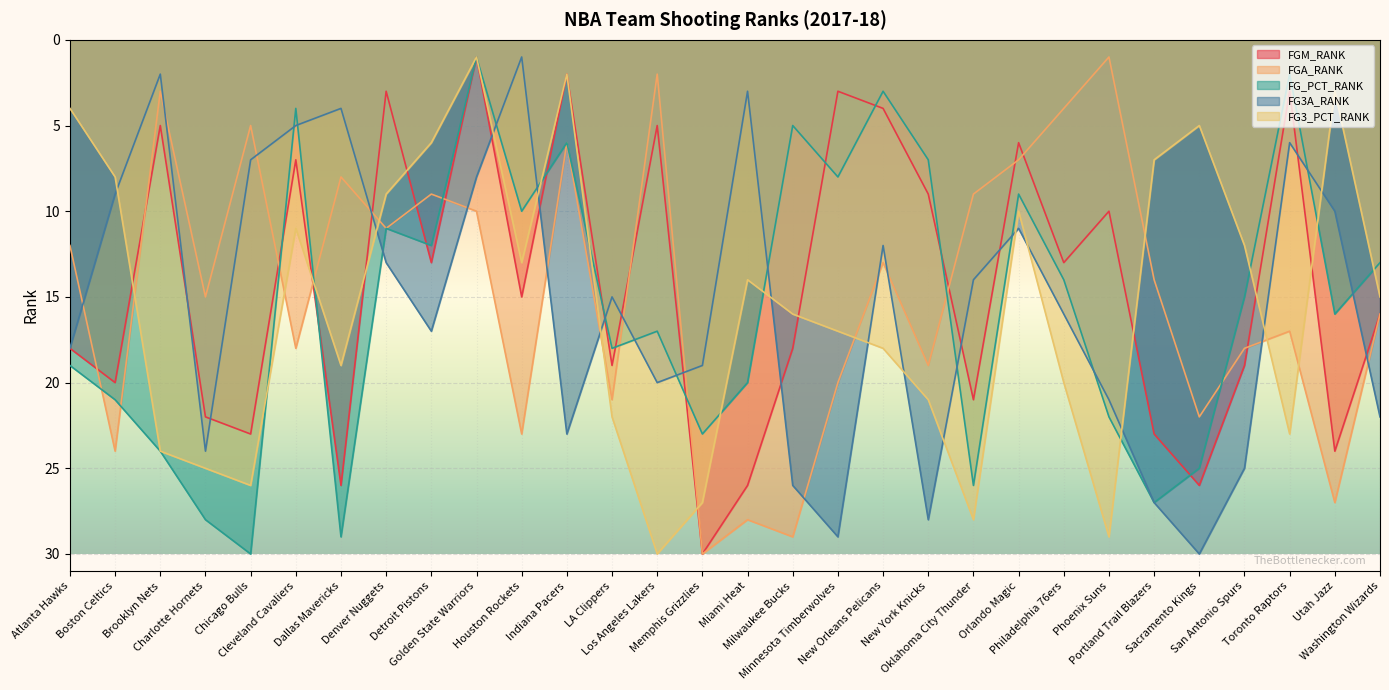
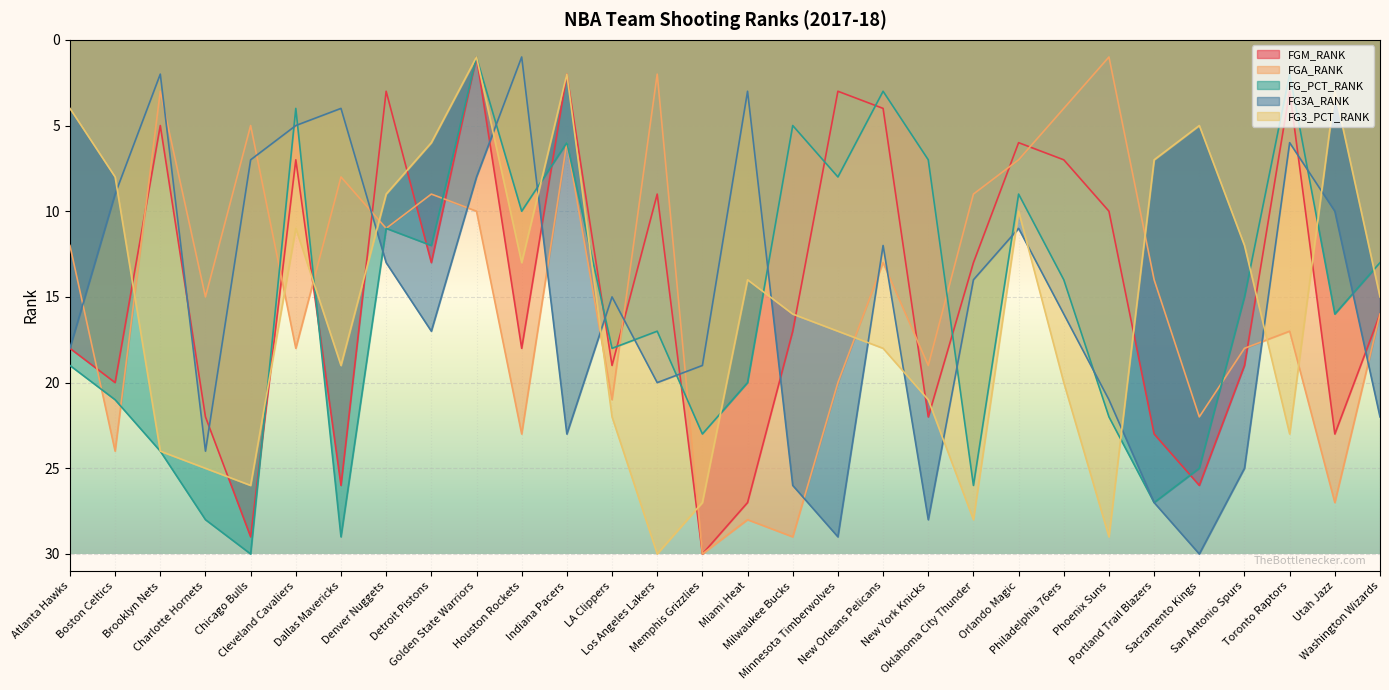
  {
    "FGM_RANK": {
      "Boston Celtics": 20,
      "Brooklyn Nets": 5,
      "Charlotte Hornets": 22,
-     "Chicago Bulls": 23,
+     "Chicago Bulls": 29,
      "Cleveland Cavaliers": 7,
      "Dallas Mavericks": 26,
      "Denver Nuggets": 3,
      "Detroit Pistons": 13,
-     "Houston Rockets": 15,
+     "Houston Rockets": 18,
      "LA Clippers": 19,
-     "Los Angeles Lakers": 5,
-     "Miami Heat": 26,
-     "Milwaukee Bucks": 18,
+     "Los Angeles Lakers": 9,
+     "Miami Heat": 27,
+     "Milwaukee Bucks": 17,
      "Minnesota Timberwolves": 3,
      "New Orleans Pelicans": 4,
-     "New York Knicks": 9,
-     "Oklahoma City Thunder": 21,
+     "New York Knicks": 22,
+     "Oklahoma City Thunder": 13,
      "Orlando Magic": 6,
-     "Philadelphia 76ers": 13,
+     "Philadelphia 76ers": 7,
      "Phoenix Suns": 10,
      "Portland Trail Blazers": 23,
      "Sacramento Kings": 26,
      "San Antonio Spurs": 19,
-     "Utah Jazz": 24
+     "Utah Jazz": 23
    }
  }
